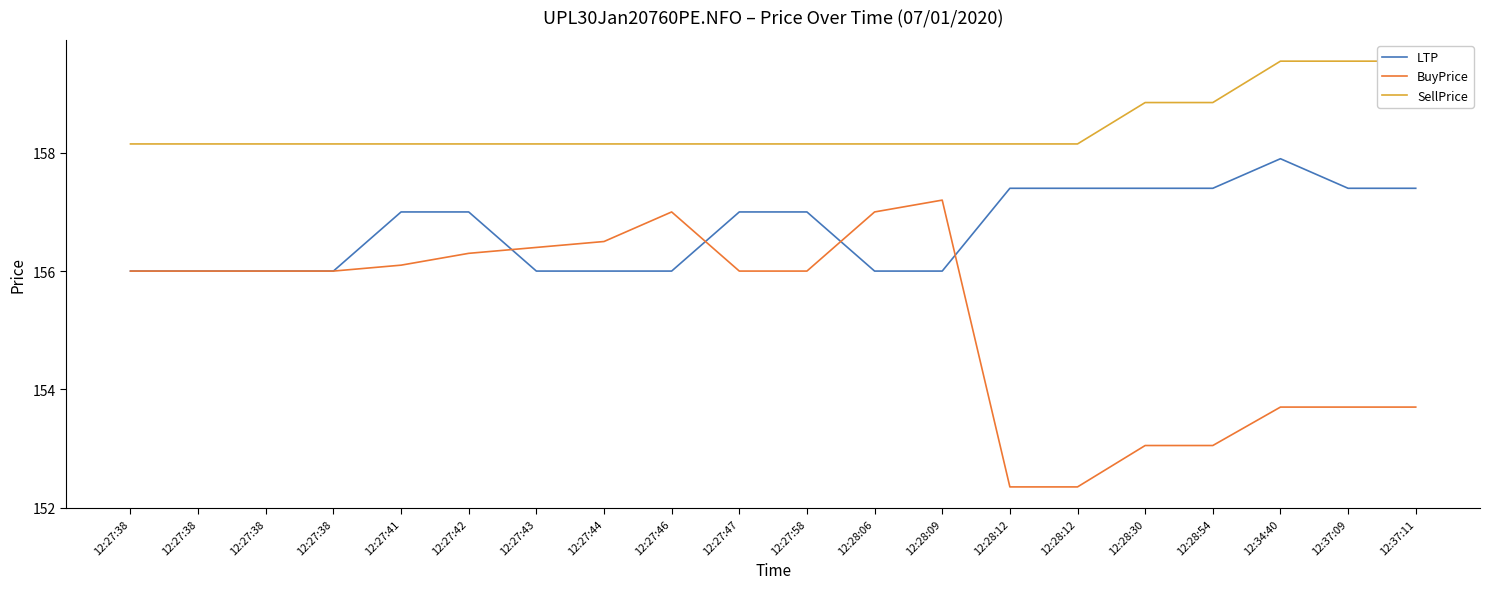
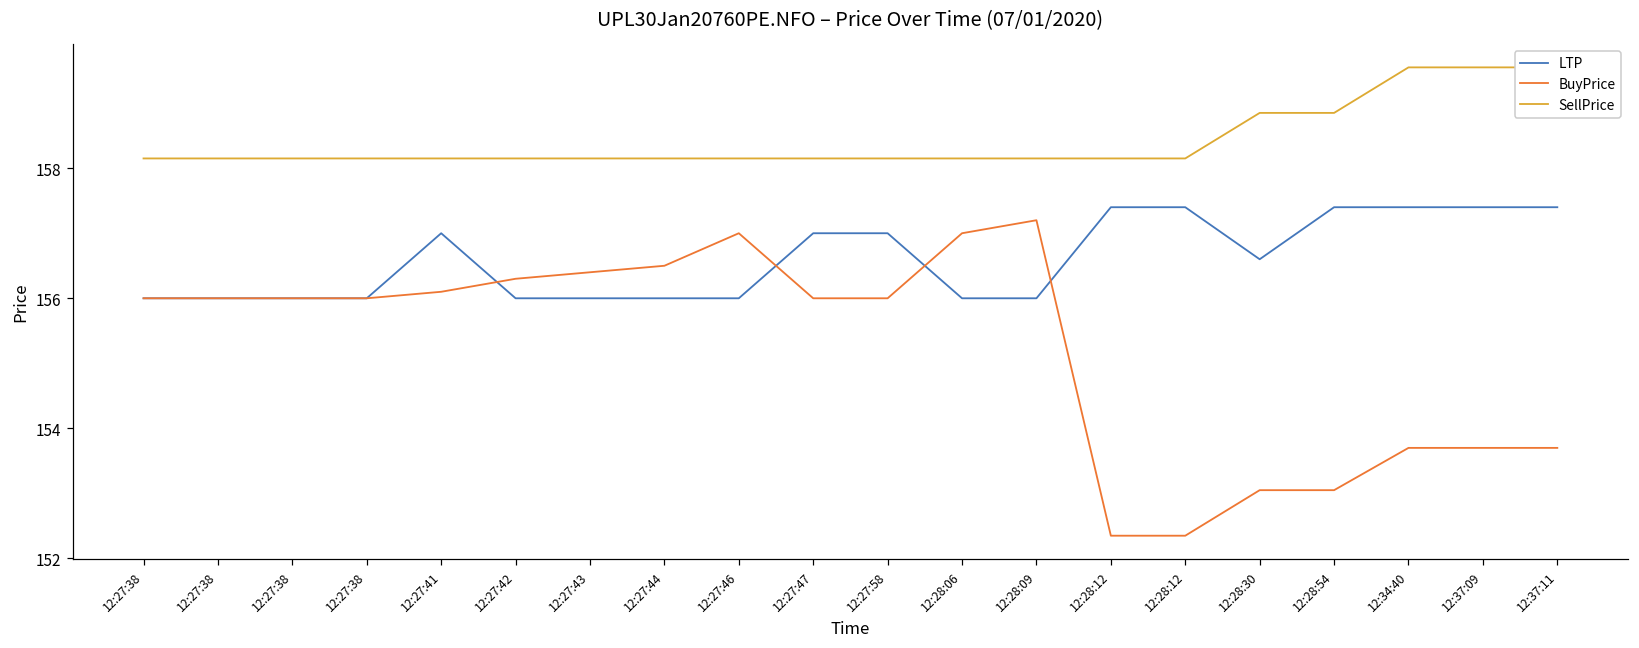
  {
    "LTP": {
      "12:27:41": 157.0,
-     "12:27:42": 157,
+     "12:27:42": 156,
      "12:27:43": 156.0,
      "12:27:44": 156.0,
      "12:27:46": 156.0,
      "12:27:47": 157.0,
      "12:27:58": 157.0,
      "12:28:06": 156.0,
      "12:28:09": 156.0,
-     "12:28:30": 157.4,
+     "12:28:30": 156.6,
      "12:28:54": 157.4,
-     "12:34:40": 157.9,
+     "12:34:40": 157.4,
      "12:37:09": 157.4,
      "12:37:11": 157.4
    }
  }
